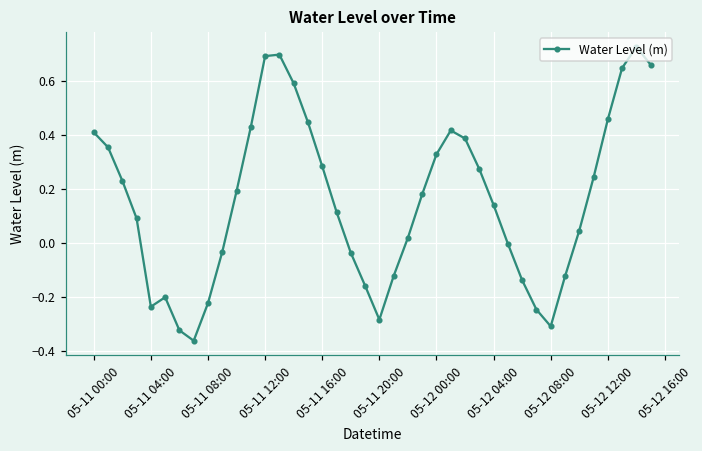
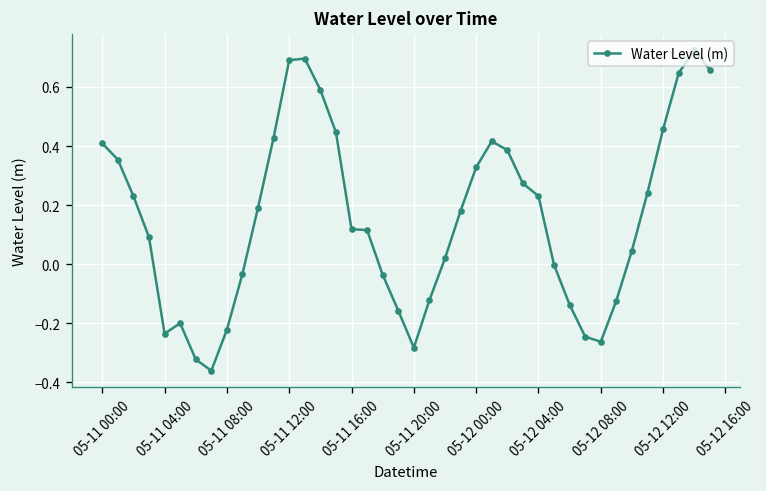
  {
    "05-11 00:00": 0.41,
    "05-11 04:00": -0.24,
    "05-11 08:00": -0.22,
    "05-11 12:00": 0.69,
-   "05-11 16:00": 0.28,
+   "05-11 16:00": 0.12,
    "05-11 20:00": -0.28,
    "05-12 00:00": 0.33,
-   "05-12 04:00": 0.14,
-   "05-12 08:00": -0.31,
+   "05-12 04:00": 0.23,
+   "05-12 08:00": -0.26,
    "05-12 12:00": 0.46
  }
